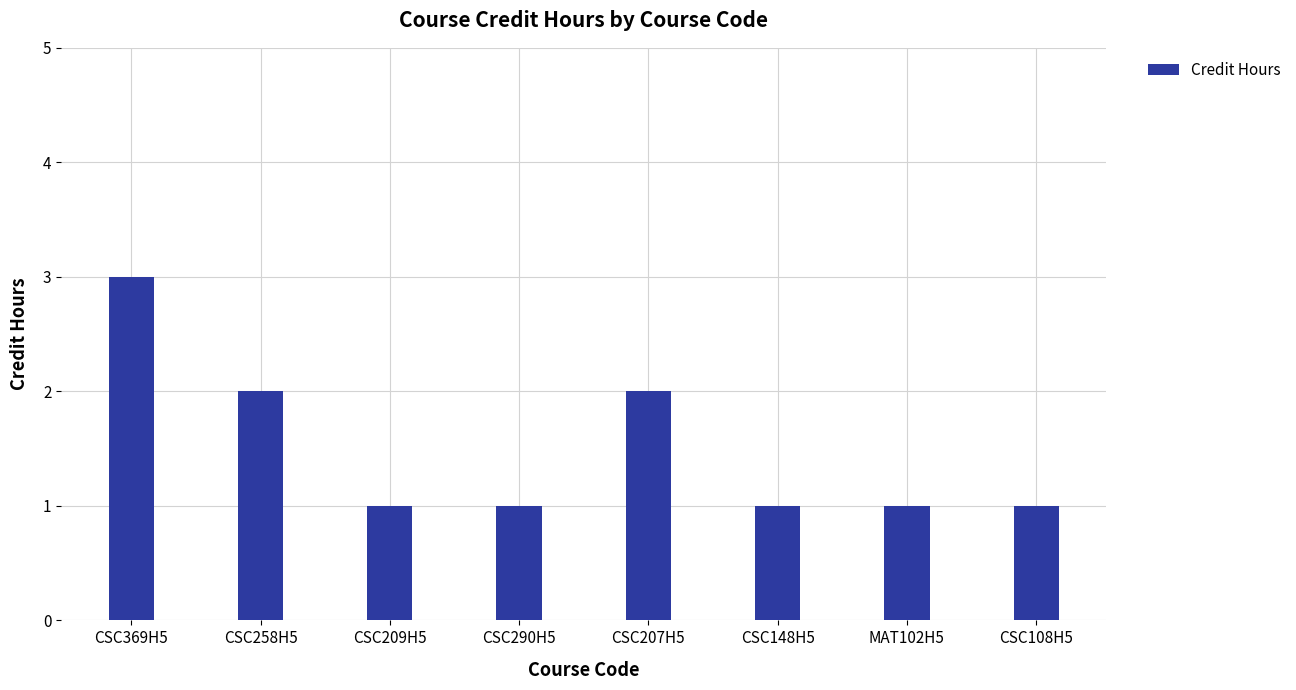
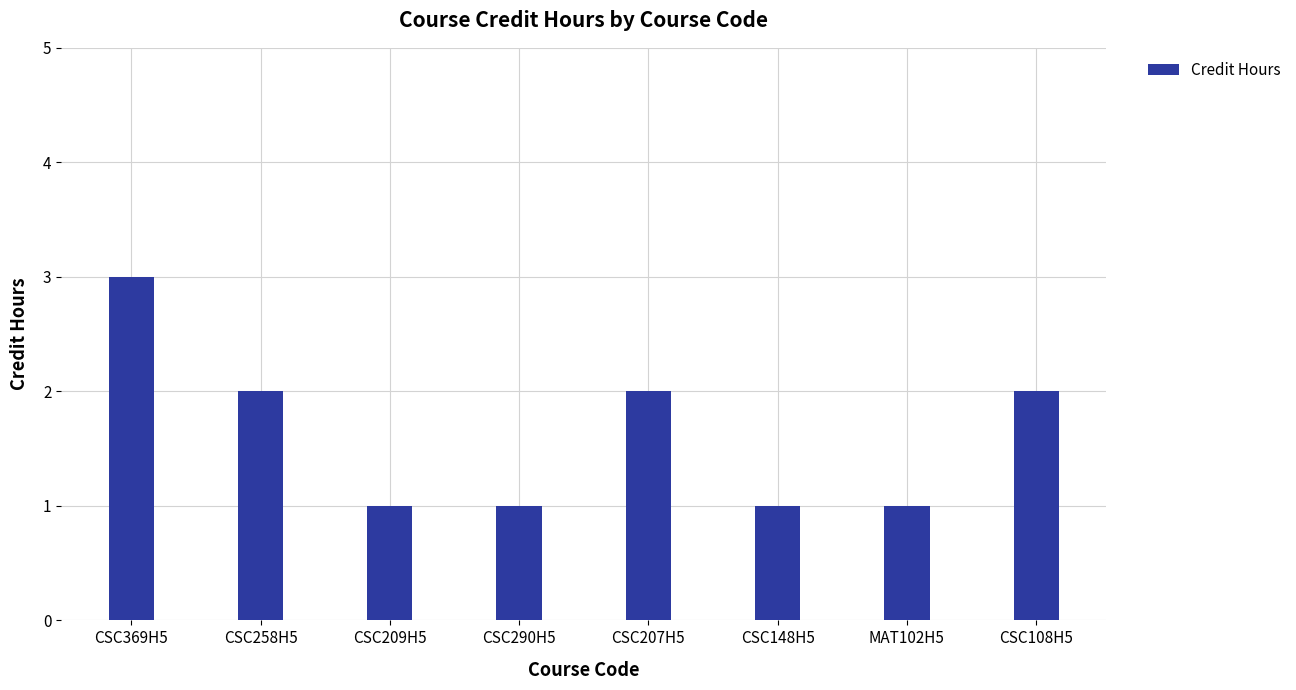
  {
    "CSC369H5": 3,
    "CSC258H5": 2,
    "CSC209H5": 1,
    "CSC290H5": 1,
    "CSC207H5": 2,
    "CSC148H5": 1,
    "MAT102H5": 1,
-   "CSC108H5": 1
+   "CSC108H5": 2
  }
